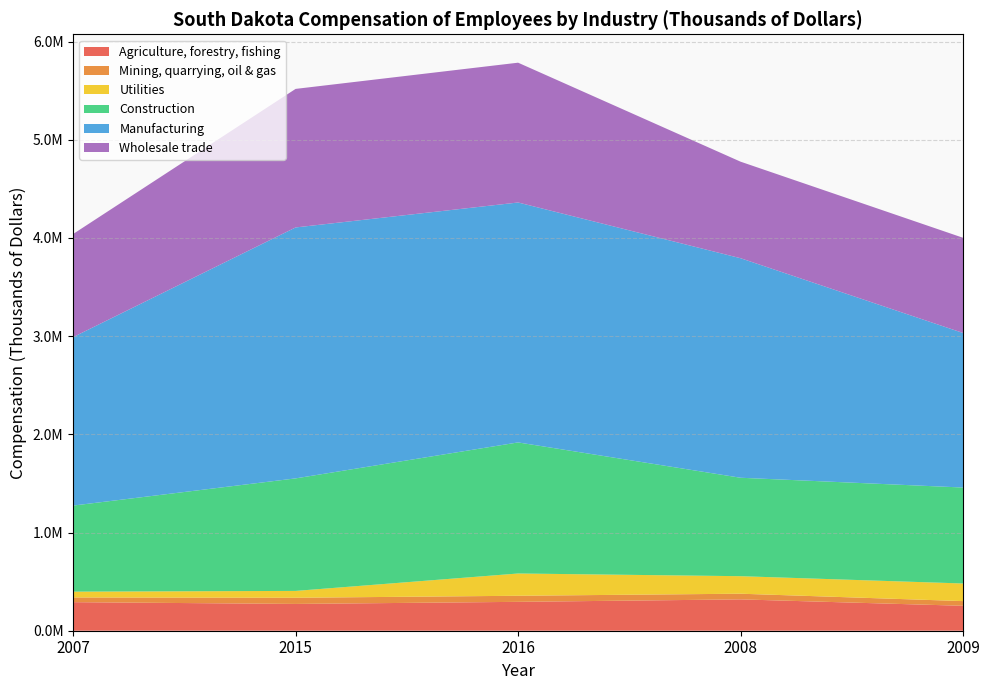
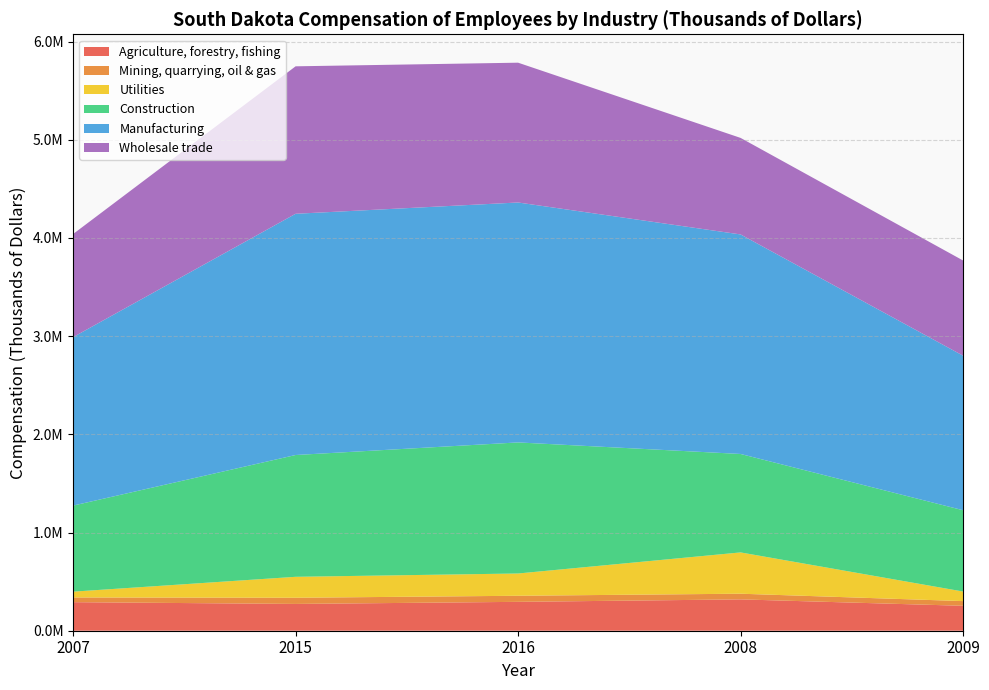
  {
    "Utilities": {
      "2007": 100000,
-     "2015": 100000,
+     "2015": 200000,
      "2016": 200000,
-     "2008": 200000,
-     "2009": 200000
+     "2008": 400000,
+     "2009": 100000
    },
    "Construction": {
      "2007": 900000,
-     "2015": 1100000,
+     "2015": 1200000,
      "2016": 1300000,
      "2008": 1000000,
-     "2009": 1000000
+     "2009": 800000
    },
    "Manufacturing": {
      "2007": 1700000,
-     "2015": 2600000,
+     "2015": 2500000,
      "2016": 2400000,
      "2008": 2200000,
      "2009": 1600000
    },
    "Wholesale trade": {
      "2007": 1100000,
-     "2015": 1400000,
+     "2015": 1500000,
      "2016": 1400000,
      "2008": 1000000,
      "2009": 1000000
    }
  }
